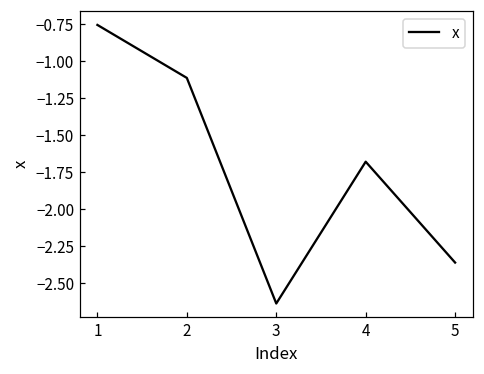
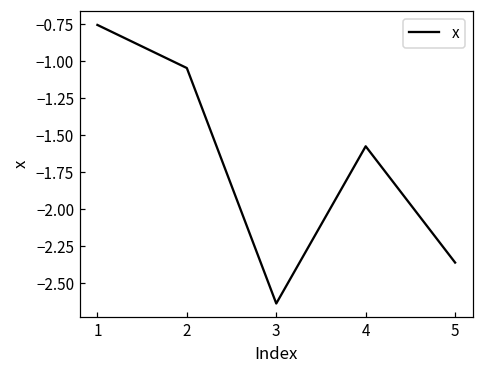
  {
    "1": -0.75,
-   "2": -1.11,
+   "2": -1.05,
    "3": -2.64,
-   "4": -1.68,
+   "4": -1.57,
    "5": -2.36
  }
